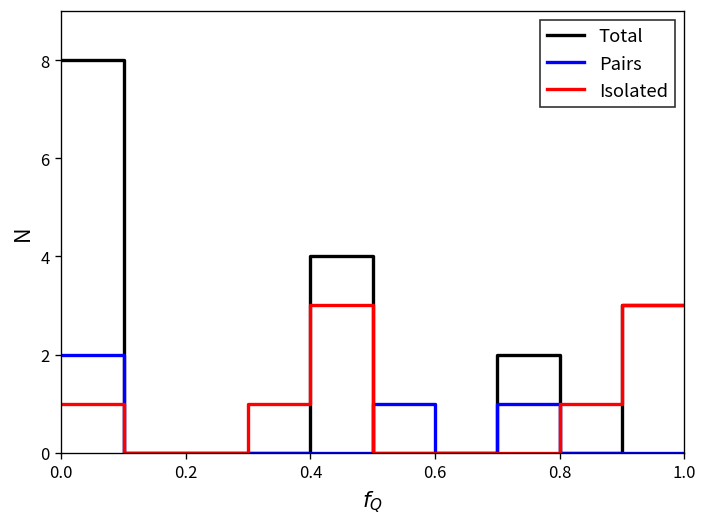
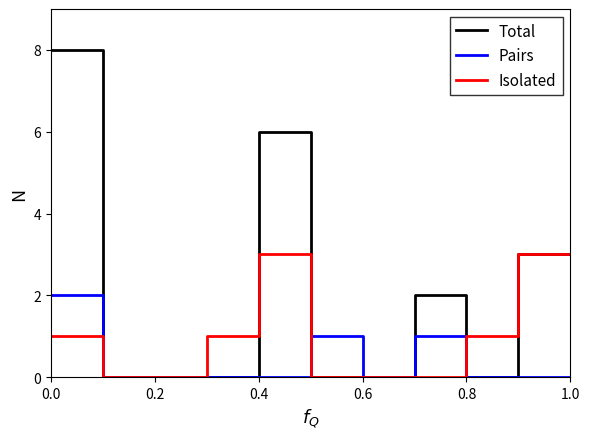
  {
    "Total": {
      "0.0": 8,
-     "0.4": 4
+     "0.4": 6
    },
    "Pairs": {
      "0.0": 2,
      "0.4": 0,
      "1.0": 0
    },
    "Isolated": {
      "0.0": 1,
      "0.4": 3,
      "0.8": 1
    }
  }
